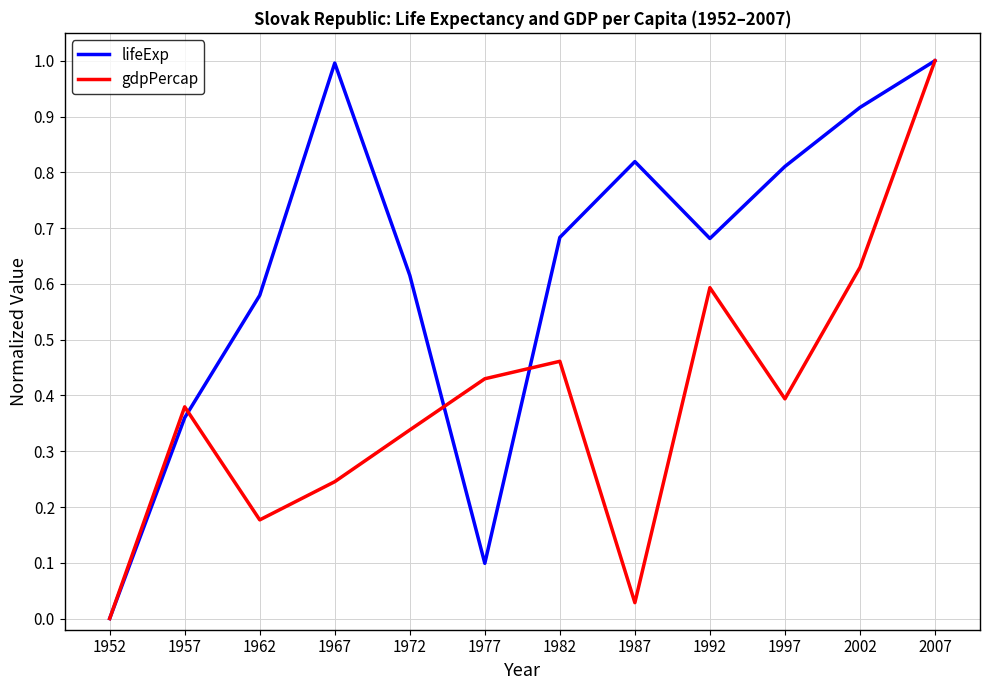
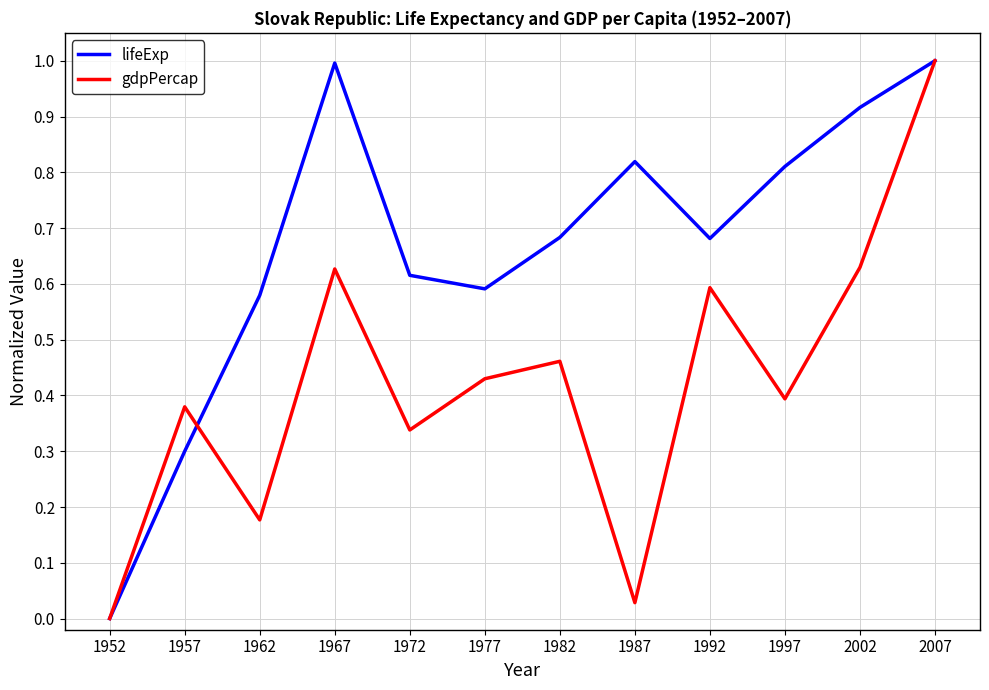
  {
    "lifeExp": {
-     "1957": 0.36,
+     "1957": 0.30,
      "1962": 0.58,
      "1967": 1.00,
      "1972": 0.62,
-     "1977": 0.10,
+     "1977": 0.59,
      "1982": 0.68,
      "1987": 0.82,
      "1992": 0.68,
      "1997": 0.81,
      "2002": 0.92
    },
    "gdpPercap": {
      "1957": 0.38,
      "1962": 0.18,
-     "1967": 0.25,
+     "1967": 0.63,
      "1972": 0.34,
      "1977": 0.43,
      "1982": 0.46,
      "1987": 0.03,
      "1992": 0.59,
      "1997": 0.39,
      "2002": 0.63
    }
  }
